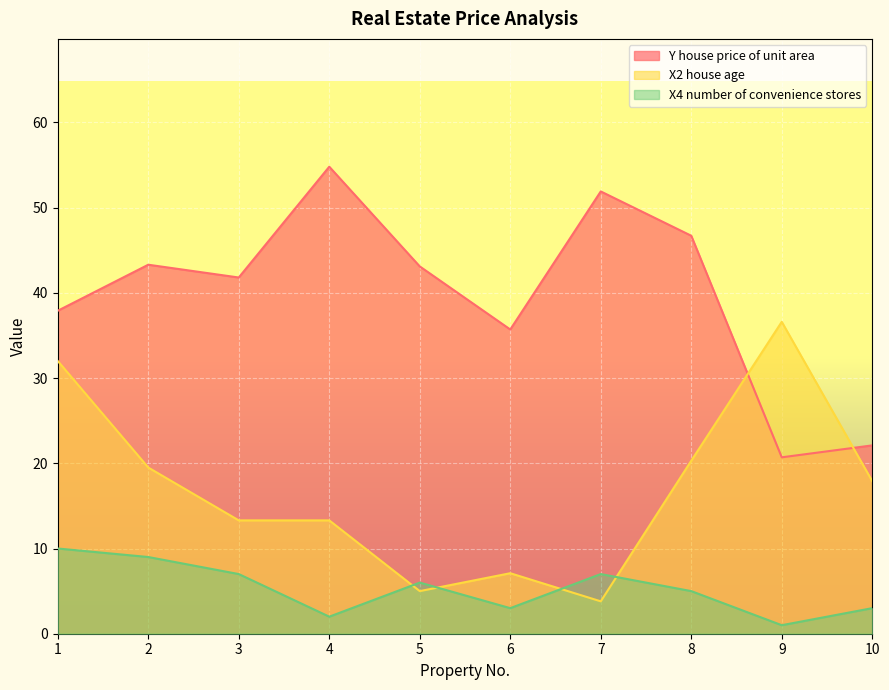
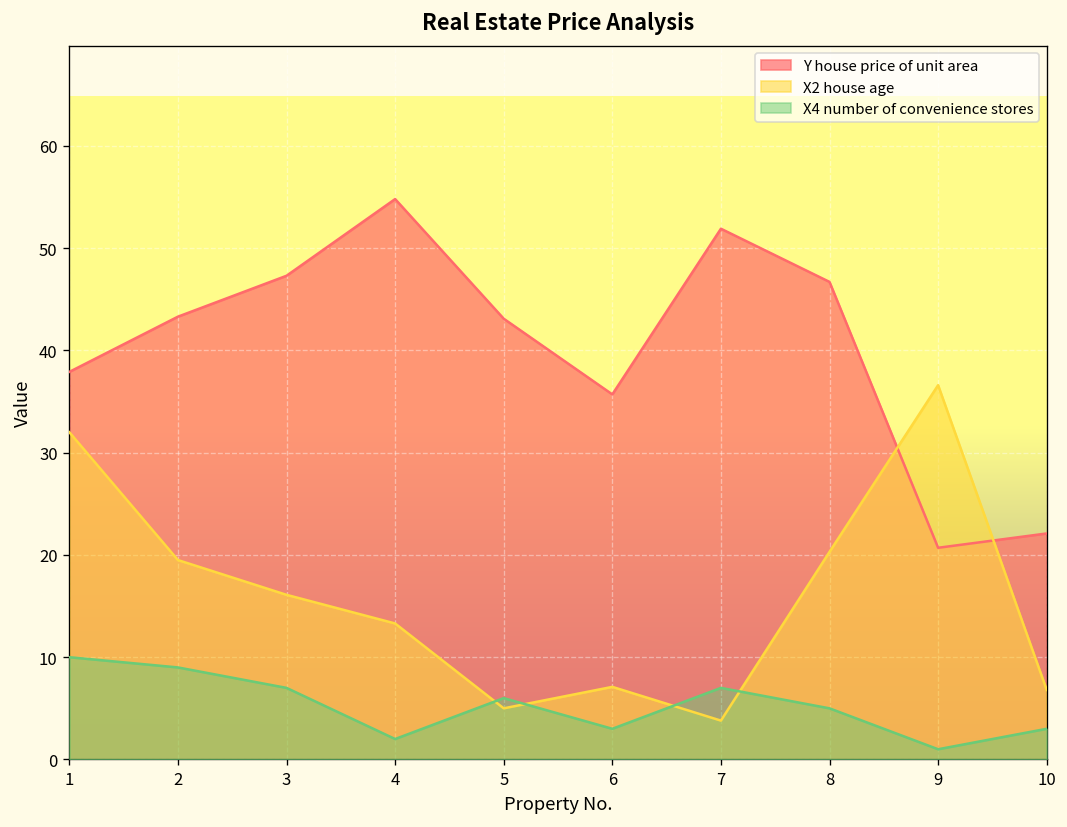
  {
    "Y house price of unit area": {
      "1": 38,
      "2": 43,
-     "3": 42,
+     "3": 47,
      "4": 55,
      "5": 43,
      "6": 36,
      "7": 52,
      "8": 47,
      "9": 21,
      "10": 22
    },
    "X2 house age": {
      "1": 32,
      "2": 20,
-     "3": 13,
+     "3": 16,
      "4": 13,
      "5": 5,
      "6": 7,
      "7": 4,
      "8": 20,
      "9": 37,
-     "10": 18
+     "10": 7
    },
    "X4 number of convenience stores": {
      "1": 10,
      "2": 9,
      "3": 7,
      "4": 2,
      "5": 6,
      "6": 3,
      "7": 7,
      "8": 5,
      "9": 1,
      "10": 3
    }
  }
